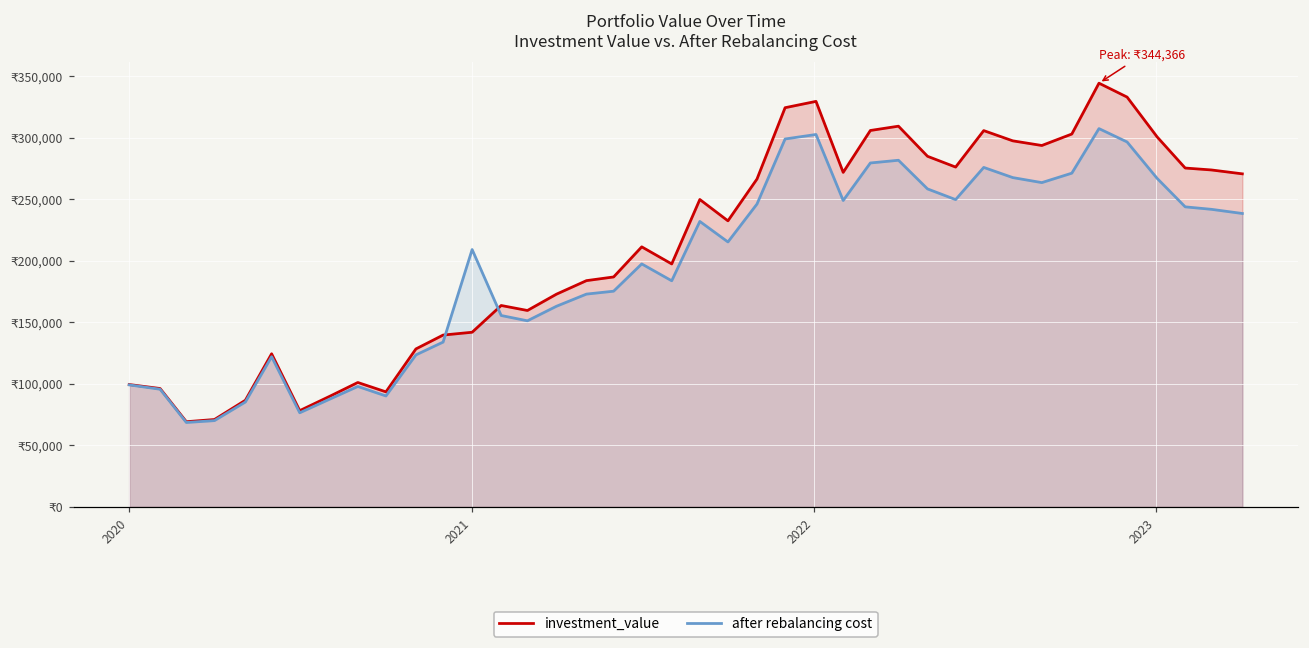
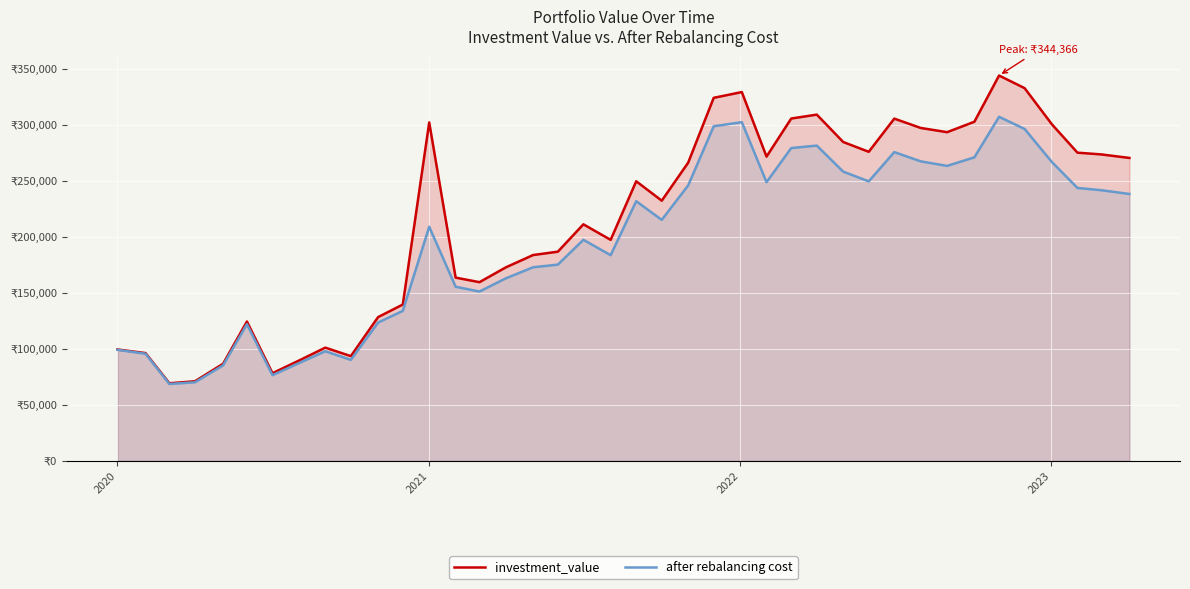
  {
    "investment_value": {
-     "2021": "₹142,000"
+     "2021": "₹302,000"
    },
    "after rebalancing cost": {
      "2021": "₹209,000"
    }
  }
